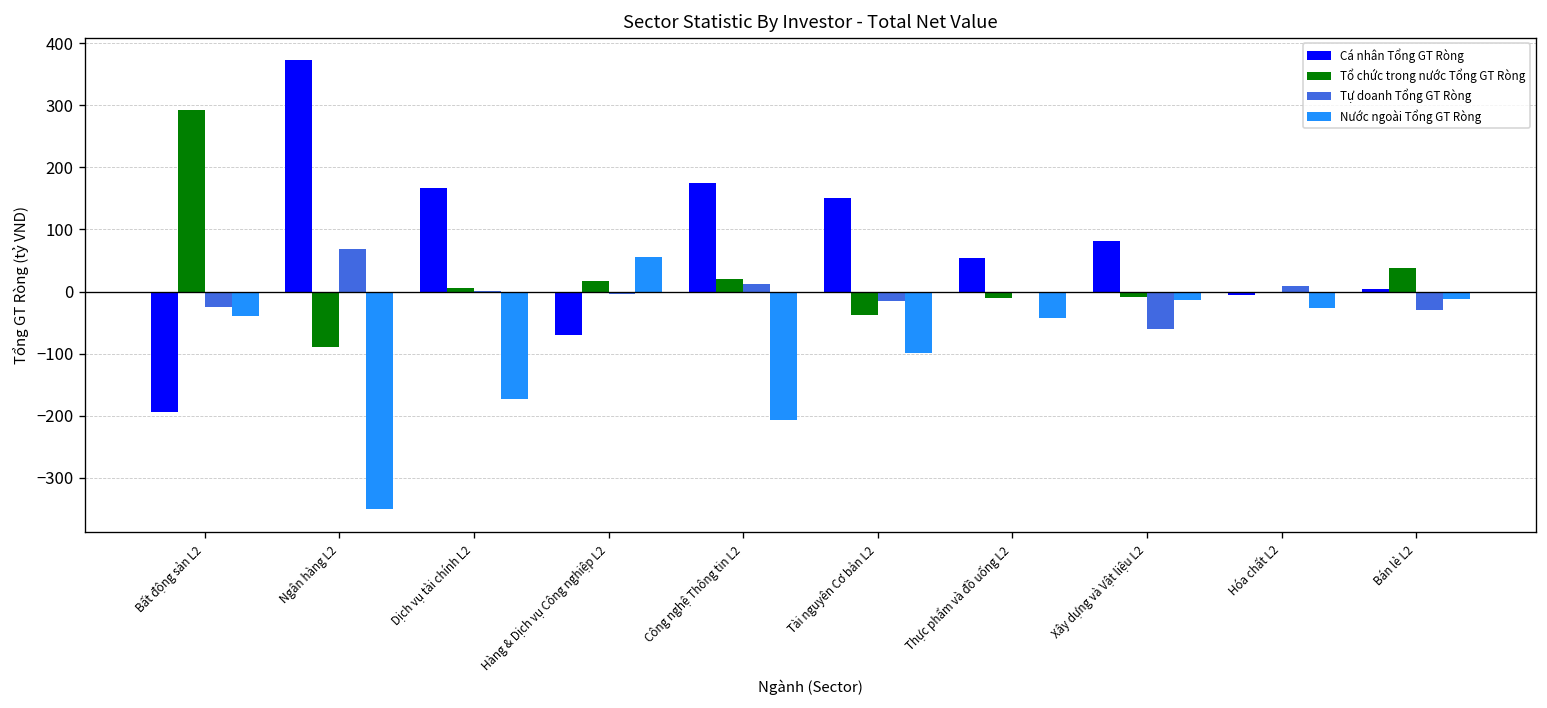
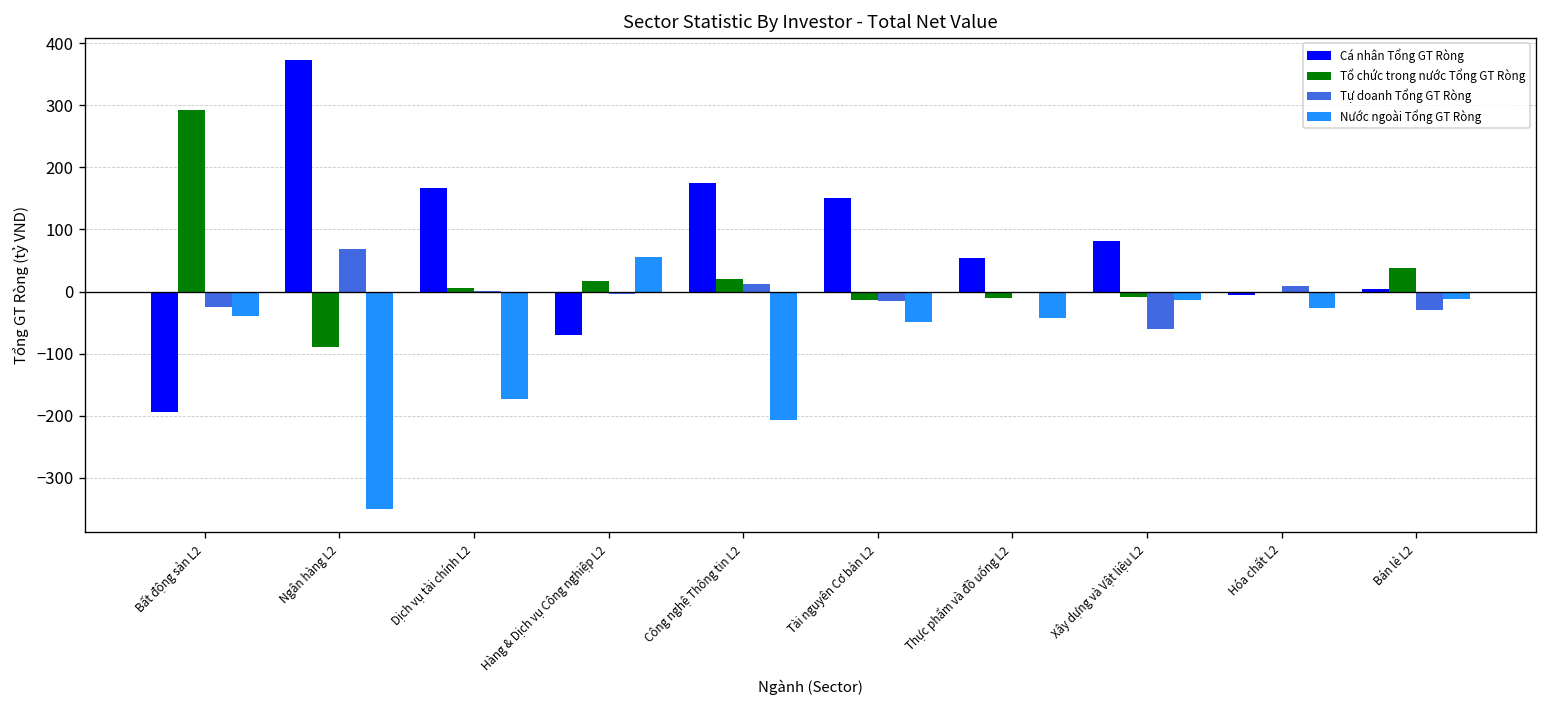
  {
    "Cá nhân Tổng GT Ròng": {
      "Bất động sản L2": -190,
      "Ngân hàng L2": 370,
      "Dịch vụ tài chính L2": 170,
      "Hàng & Dịch vụ Công nghiệp L2": -70,
      "Công nghệ Thông tin L2": 170,
      "Tài nguyên Cơ bản L2": 150,
      "Thực phẩm và đồ uống L2": 50,
      "Xây dựng và Vật liệu L2": 80,
      "Hóa chất L2": -10
    },
    "Tổ chức trong nước Tổng GT Ròng": {
      "Bất động sản L2": 290,
      "Ngân hàng L2": -90,
      "Dịch vụ tài chính L2": 0,
      "Hàng & Dịch vụ Công nghiệp L2": 20,
      "Công nghệ Thông tin L2": 20,
-     "Tài nguyên Cơ bản L2": -40,
+     "Tài nguyên Cơ bản L2": -10,
      "Thực phẩm và đồ uống L2": -10,
      "Xây dựng và Vật liệu L2": -10,
      "Bán lẻ L2": 40
    },
    "Tự doanh Tổng GT Ròng": {
      "Bất động sản L2": -20,
      "Ngân hàng L2": 70,
      "Công nghệ Thông tin L2": 10,
      "Tài nguyên Cơ bản L2": -20,
      "Xây dựng và Vật liệu L2": -60,
      "Hóa chất L2": 10,
      "Bán lẻ L2": -30
    },
    "Nước ngoài Tổng GT Ròng": {
      "Bất động sản L2": -40,
      "Ngân hàng L2": -350,
      "Dịch vụ tài chính L2": -170,
      "Hàng & Dịch vụ Công nghiệp L2": 60,
      "Công nghệ Thông tin L2": -210,
-     "Tài nguyên Cơ bản L2": -100,
+     "Tài nguyên Cơ bản L2": -50,
      "Thực phẩm và đồ uống L2": -40,
      "Xây dựng và Vật liệu L2": -10,
      "Hóa chất L2": -30,
      "Bán lẻ L2": -10
    }
  }
